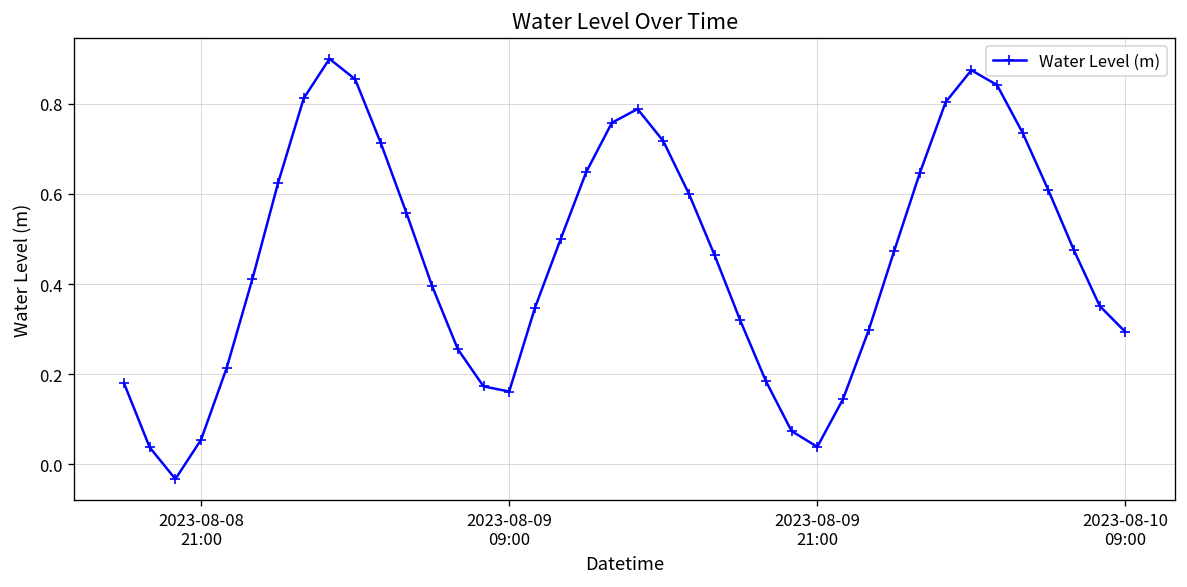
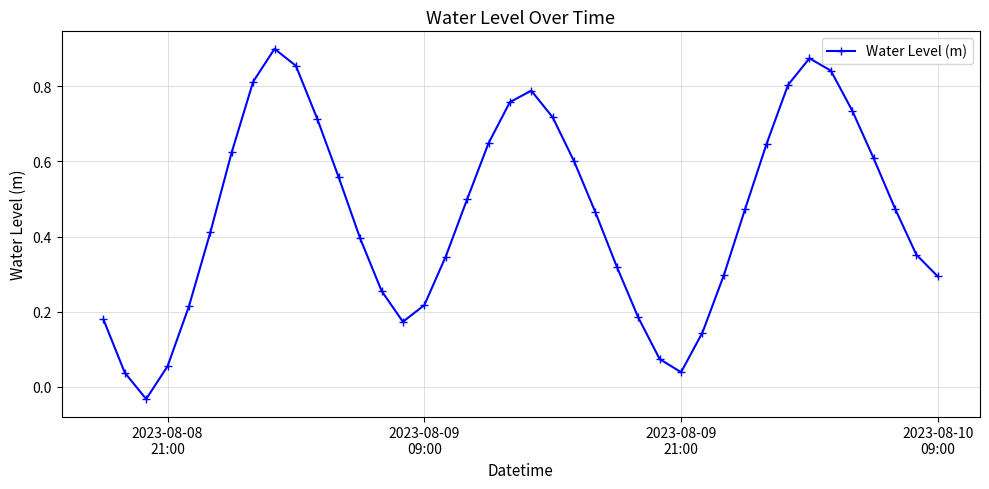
  {
    "2023-08-08 21:00": 0.05,
-   "2023-08-09 09:00": 0.16,
+   "2023-08-09 09:00": 0.22,
    "2023-08-09 21:00": 0.04,
    "2023-08-10 09:00": 0.29
  }
